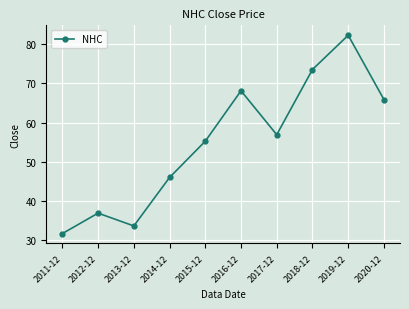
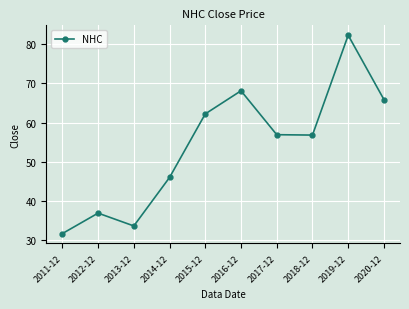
  {
    "2011-12": 32,
    "2012-12": 37,
    "2013-12": 34,
    "2014-12": 46,
-   "2015-12": 55,
+   "2015-12": 62,
    "2016-12": 68,
    "2017-12": 57,
-   "2018-12": 74,
+   "2018-12": 57,
    "2019-12": 82,
    "2020-12": 66
  }
